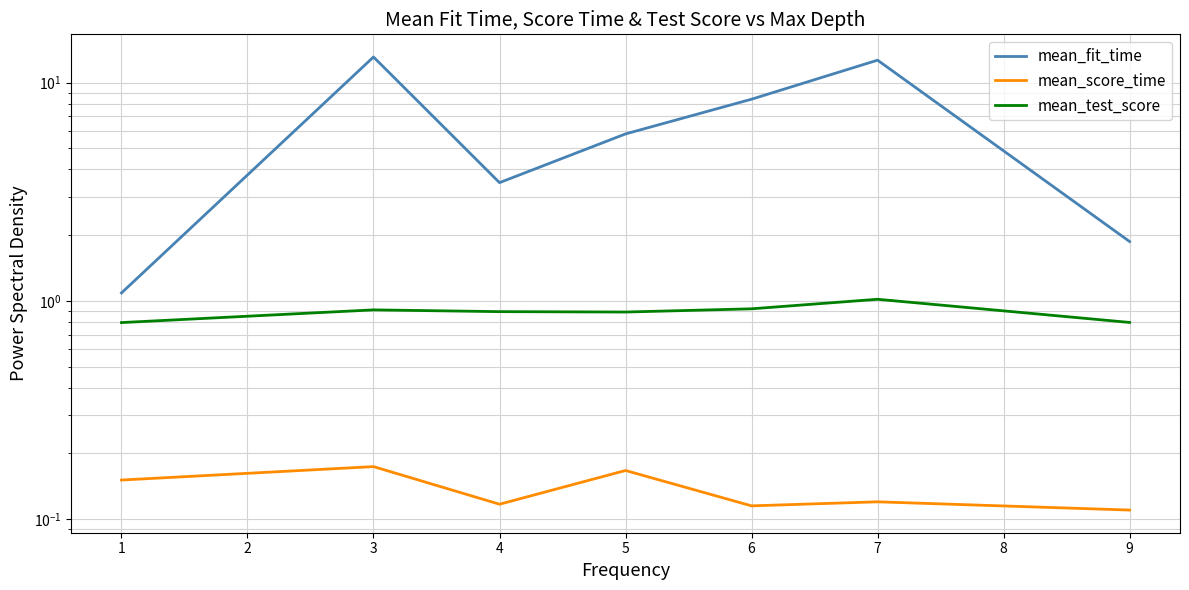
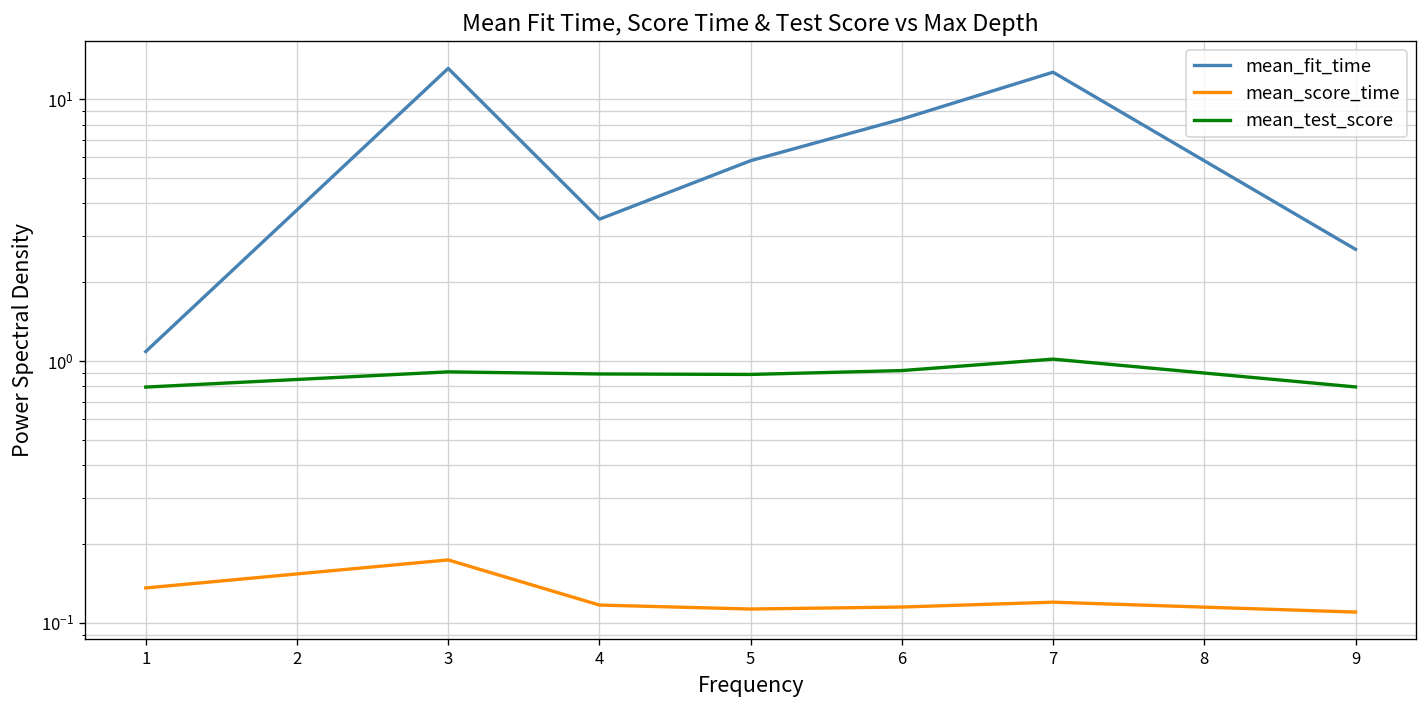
  {
    "mean_fit_time": {
      "1": 1.1,
      "3": 13,
      "4": 3.5,
      "5": 5.8,
      "6": 8.4,
      "7": 13,
-     "9": 1.9
+     "9": 2.7
    },
    "mean_score_time": {
-     "1": 0.15,
+     "1": 0.14,
      "3": 0.17,
      "4": 0.12,
-     "5": 0.17,
+     "5": 0.11,
      "6": 0.12,
      "7": 0.12,
      "9": 0.11
    },
    "mean_test_score": {
      "1": 0.80,
      "3": 0.91,
      "4": 0.89,
      "5": 0.89,
      "6": 0.92,
      "7": 1.0,
      "9": 0.80
    }
  }
